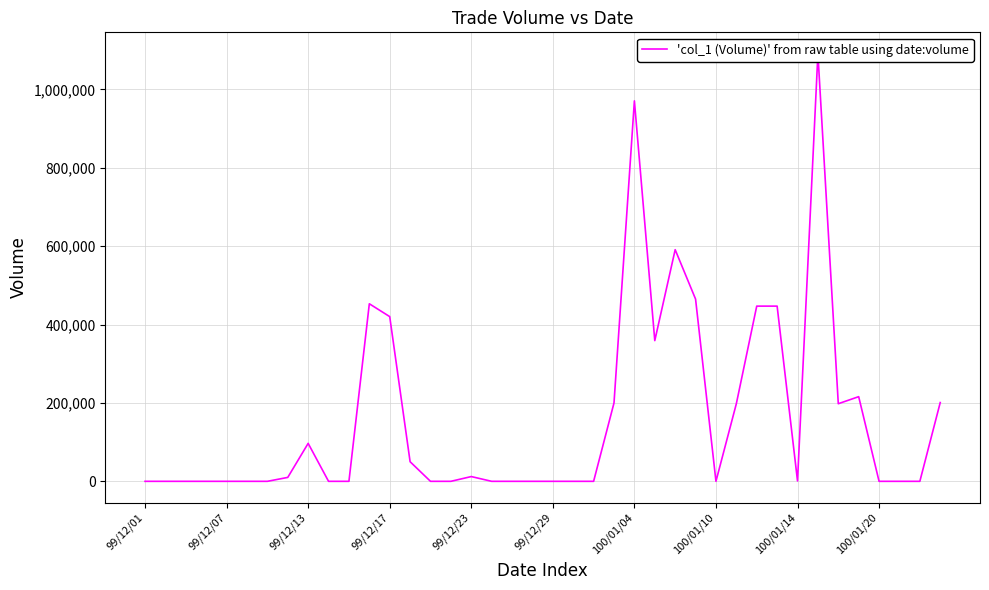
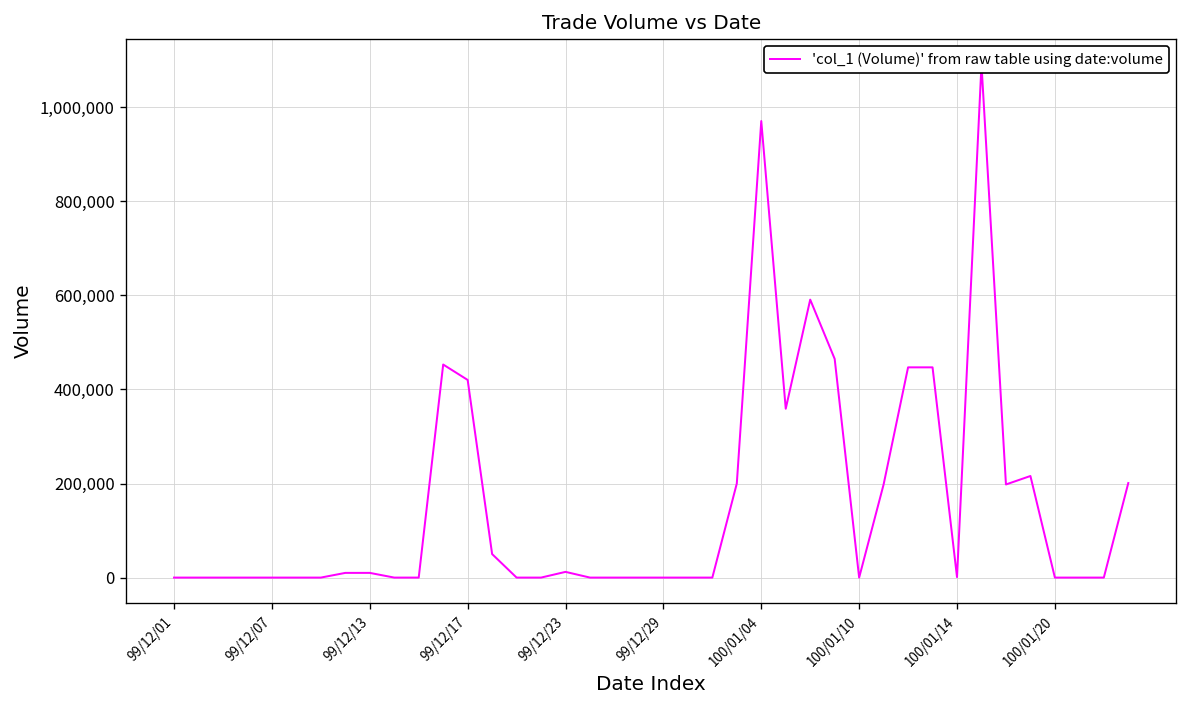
  {
    "99/12/01": "0",
    "99/12/07": "0",
-   "99/12/13": "100,000",
+   "99/12/13": "10,000",
    "99/12/17": "420,000",
    "99/12/23": "10,000",
    "99/12/29": "0",
    "100/01/04": "970,000",
    "100/01/10": "0",
    "100/01/14": "0",
    "100/01/20": "0"
  }
